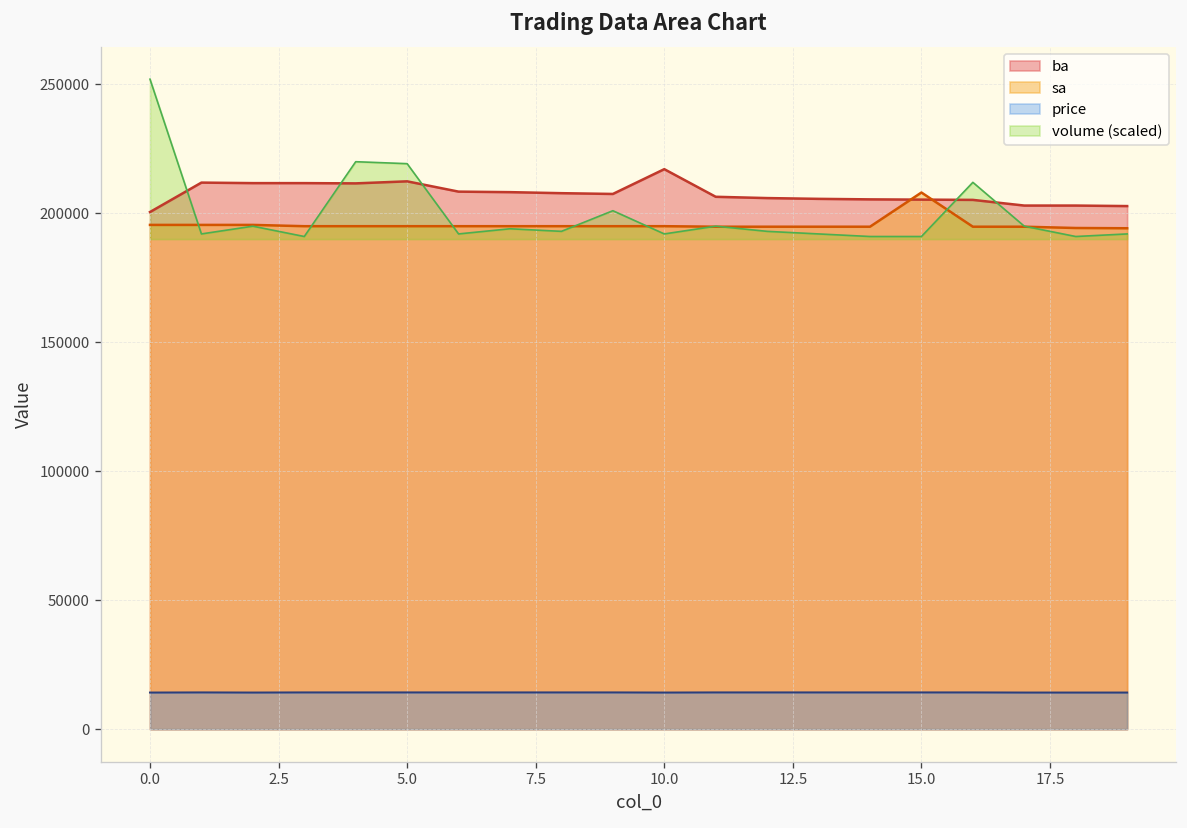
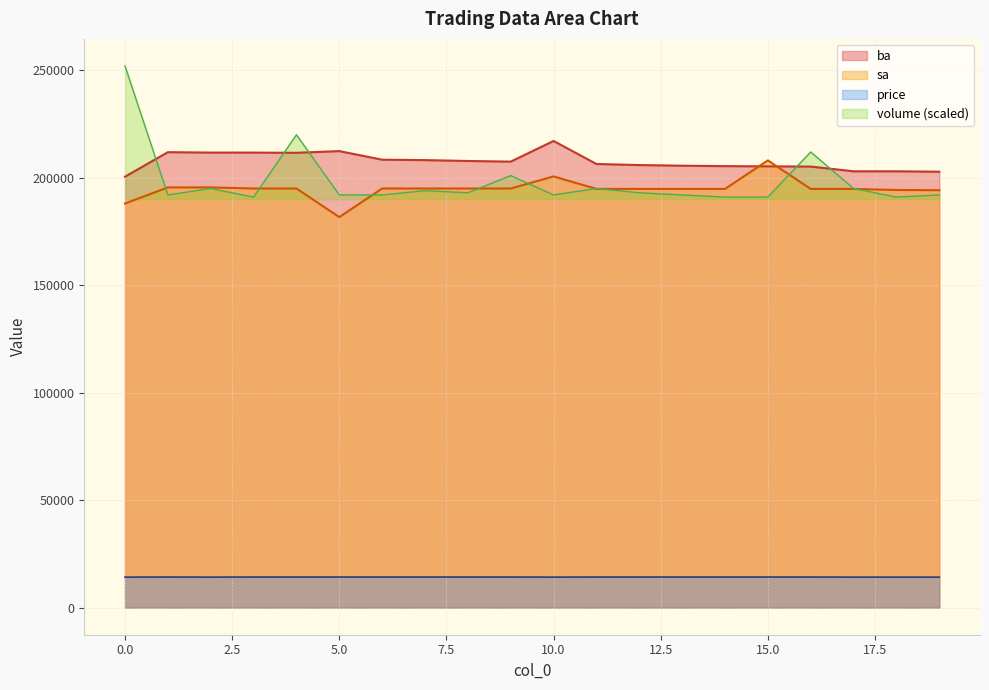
  {
    "ba": {
      "0.0": 200000,
      "5.0": 212000,
      "10.0": 217000,
      "15.0": 205000
    },
    "sa": {
-     "0.0": 196000,
-     "5.0": 195000,
-     "10.0": 195000,
+     "0.0": 188000,
+     "5.0": 182000,
+     "10.0": 201000,
      "15.0": 208000
    },
    "price": {
      "0.0": 14000,
      "5.0": 14000,
      "10.0": 14000,
      "15.0": 14000
    },
    "volume (scaled)": {
      "0.0": 252000,
-     "5.0": 219000,
+     "5.0": 192000,
      "10.0": 192000,
      "15.0": 191000
    }
  }
